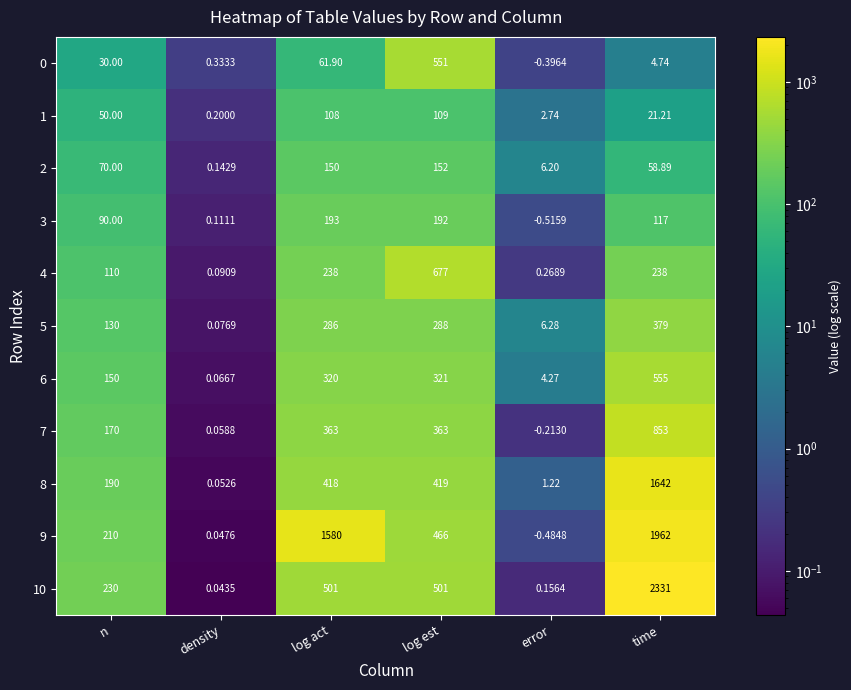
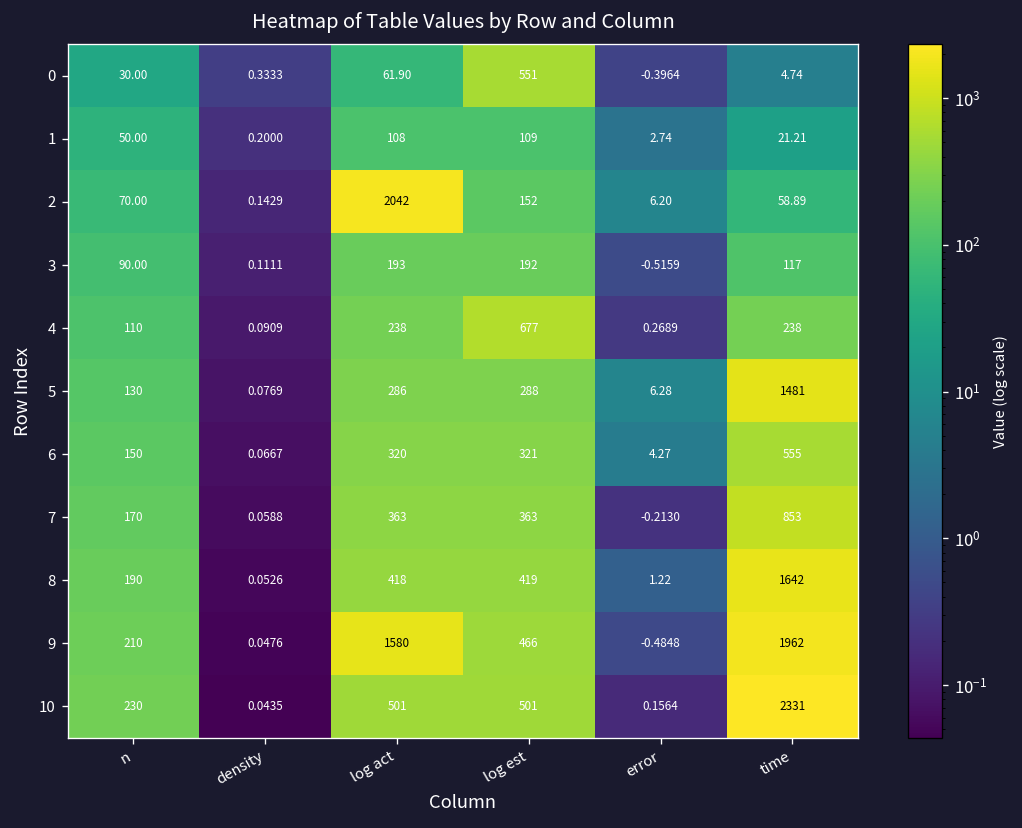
  {
    "0": {
      "n": 30.00,
      "density": 0.3333,
      "log act": 61.90,
      "log est": 551,
      "error": -0.3964,
      "time": 4.74
    },
    "1": {
      "n": 50.00,
      "density": 0.2000,
      "log act": 108,
      "log est": 109,
      "error": 2.74,
      "time": 21.21
    },
    "2": {
      "n": 70.00,
      "density": 0.1429,
-     "log act": 150,
+     "log act": 2042,
      "log est": 152,
      "error": 6.20,
      "time": 58.89
    },
    "3": {
      "n": 90.00,
      "density": 0.1111,
      "log act": 193,
      "log est": 192,
      "error": -0.5159,
      "time": 117
    },
    "4": {
      "n": 110,
      "density": 0.0909,
      "log act": 238,
      "log est": 677,
      "error": 0.2689,
      "time": 238
    },
    "5": {
      "n": 130,
      "density": 0.0769,
      "log act": 286,
      "log est": 288,
      "error": 6.28,
-     "time": 379
+     "time": 1481
    },
    "6": {
      "n": 150,
      "density": 0.0667,
      "log act": 320,
      "log est": 321,
      "error": 4.27,
      "time": 555
    },
    "7": {
      "n": 170,
      "density": 0.0588,
      "log act": 363,
      "log est": 363,
      "error": -0.2130,
      "time": 853
    },
    "8": {
      "n": 190,
      "density": 0.0526,
      "log act": 418,
      "log est": 419,
      "error": 1.22,
      "time": 1642
    },
    "9": {
      "n": 210,
      "density": 0.0476,
      "log act": 1580,
      "log est": 466,
      "error": -0.4848,
      "time": 1962
    },
    "10": {
      "n": 230,
      "density": 0.0435,
      "log act": 501,
      "log est": 501,
      "error": 0.1564,
      "time": 2331
    }
  }
